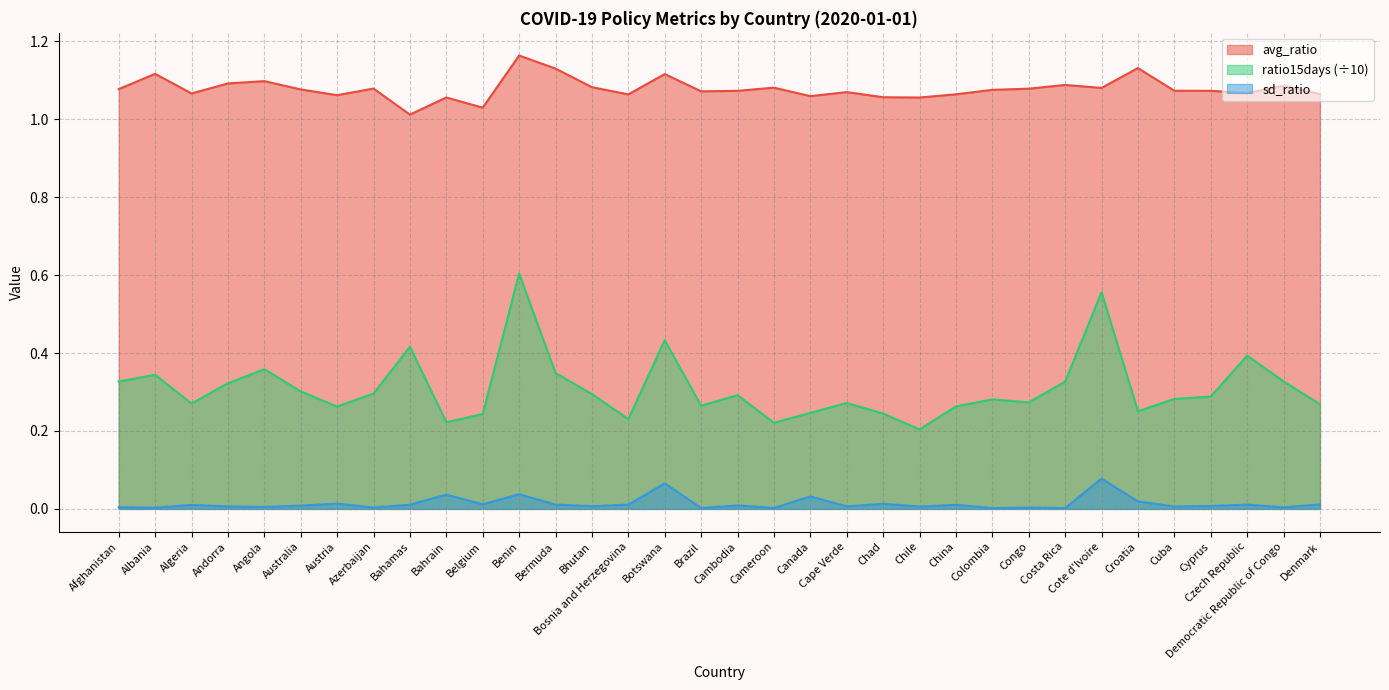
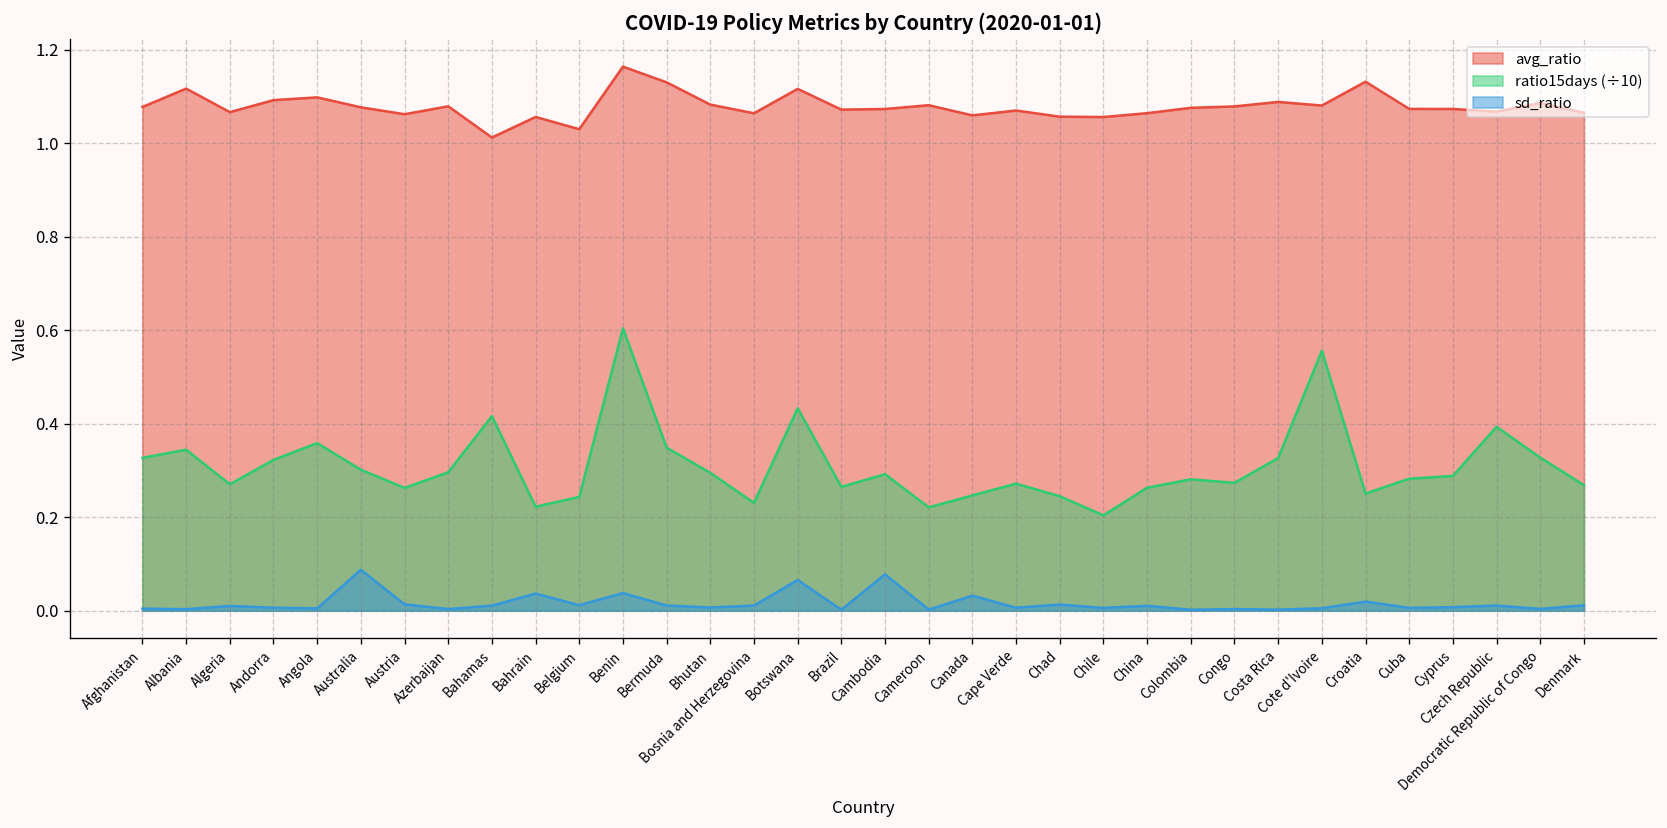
  {
    "avg_ratio": {
      "Afghanistan": 1.08,
      "Albania": 1.12,
      "Algeria": 1.07,
      "Andorra": 1.09,
      "Angola": 1.10,
      "Australia": 1.08,
      "Austria": 1.06,
      "Azerbaijan": 1.08,
      "Bahamas": 1.01,
      "Bahrain": 1.06,
      "Belgium": 1.03,
      "Benin": 1.16,
      "Bermuda": 1.13,
      "Bhutan": 1.08,
      "Bosnia and Herzegovina": 1.06,
      "Botswana": 1.12,
      "Brazil": 1.07,
      "Cambodia": 1.07,
      "Cameroon": 1.08,
      "Canada": 1.06,
      "Cape Verde": 1.07,
      "Chad": 1.06,
      "Chile": 1.06,
      "China": 1.06,
      "Colombia": 1.08,
      "Congo": 1.08,
      "Costa Rica": 1.09,
      "Cote d'Ivoire": 1.08,
      "Croatia": 1.13,
      "Cuba": 1.07,
      "Cyprus": 1.07
    },
    "ratio15days (÷10)": {
      "Afghanistan": 0.33,
      "Albania": 0.34,
      "Algeria": 0.27,
      "Andorra": 0.32,
      "Angola": 0.36,
      "Australia": 0.30,
      "Austria": 0.26,
      "Azerbaijan": 0.30,
      "Bahamas": 0.42,
      "Bahrain": 0.22,
      "Belgium": 0.24,
      "Benin": 0.60,
      "Bermuda": 0.35,
      "Bhutan": 0.29,
      "Bosnia and Herzegovina": 0.23,
      "Botswana": 0.43,
      "Brazil": 0.26,
      "Cambodia": 0.29,
      "Cameroon": 0.22,
      "Canada": 0.25,
      "Cape Verde": 0.27,
      "Chad": 0.24,
      "Chile": 0.20,
      "China": 0.26,
      "Colombia": 0.28,
      "Congo": 0.27,
      "Costa Rica": 0.33,
      "Cote d'Ivoire": 0.56,
      "Croatia": 0.25,
      "Cuba": 0.28,
      "Cyprus": 0.29,
      "Czech Republic": 0.39,
      "Democratic Republic of Congo": 0.33,
      "Denmark": 0.27
    },
    "sd_ratio": {
      "Afghanistan": 0.00,
      "Albania": 0.00,
      "Algeria": 0.01,
      "Andorra": 0.01,
      "Angola": 0.00,
-     "Australia": 0.01,
+     "Australia": 0.09,
      "Austria": 0.01,
      "Azerbaijan": 0.00,
      "Bahamas": 0.01,
      "Bahrain": 0.04,
      "Belgium": 0.01,
      "Benin": 0.04,
      "Bermuda": 0.01,
      "Bhutan": 0.01,
      "Bosnia and Herzegovina": 0.01,
      "Botswana": 0.07,
      "Brazil": 0.00,
-     "Cambodia": 0.01,
+     "Cambodia": 0.08,
      "Cameroon": 0.00,
      "Canada": 0.03,
      "Cape Verde": 0.01,
      "Chad": 0.01,
      "Chile": 0.01,
      "China": 0.01,
      "Colombia": 0.00,
      "Congo": 0.00,
      "Costa Rica": 0.00,
-     "Cote d'Ivoire": 0.08,
+     "Cote d'Ivoire": 0.01,
      "Croatia": 0.02,
      "Cuba": 0.01,
      "Cyprus": 0.01,
      "Czech Republic": 0.01,
      "Democratic Republic of Congo": 0.00,
      "Denmark": 0.01
    }
  }
